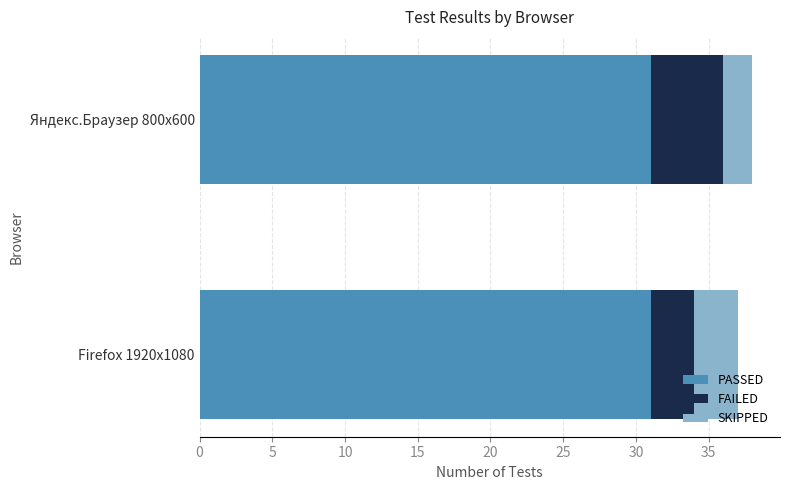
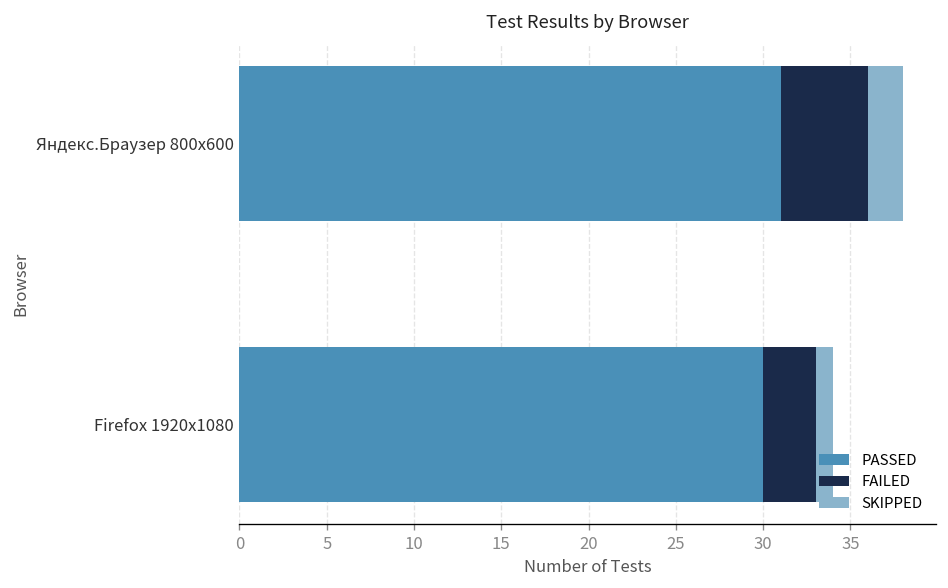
  {
    "PASSED": {
      "Яндекс.Браузер 800x600": 31,
-     "Firefox 1920x1080": 31
+     "Firefox 1920x1080": 30
    },
    "FAILED": {
      "Яндекс.Браузер 800x600": 5,
      "Firefox 1920x1080": 3
    },
    "SKIPPED": {
      "Яндекс.Браузер 800x600": 2,
-     "Firefox 1920x1080": 3
+     "Firefox 1920x1080": 1
    }
  }
